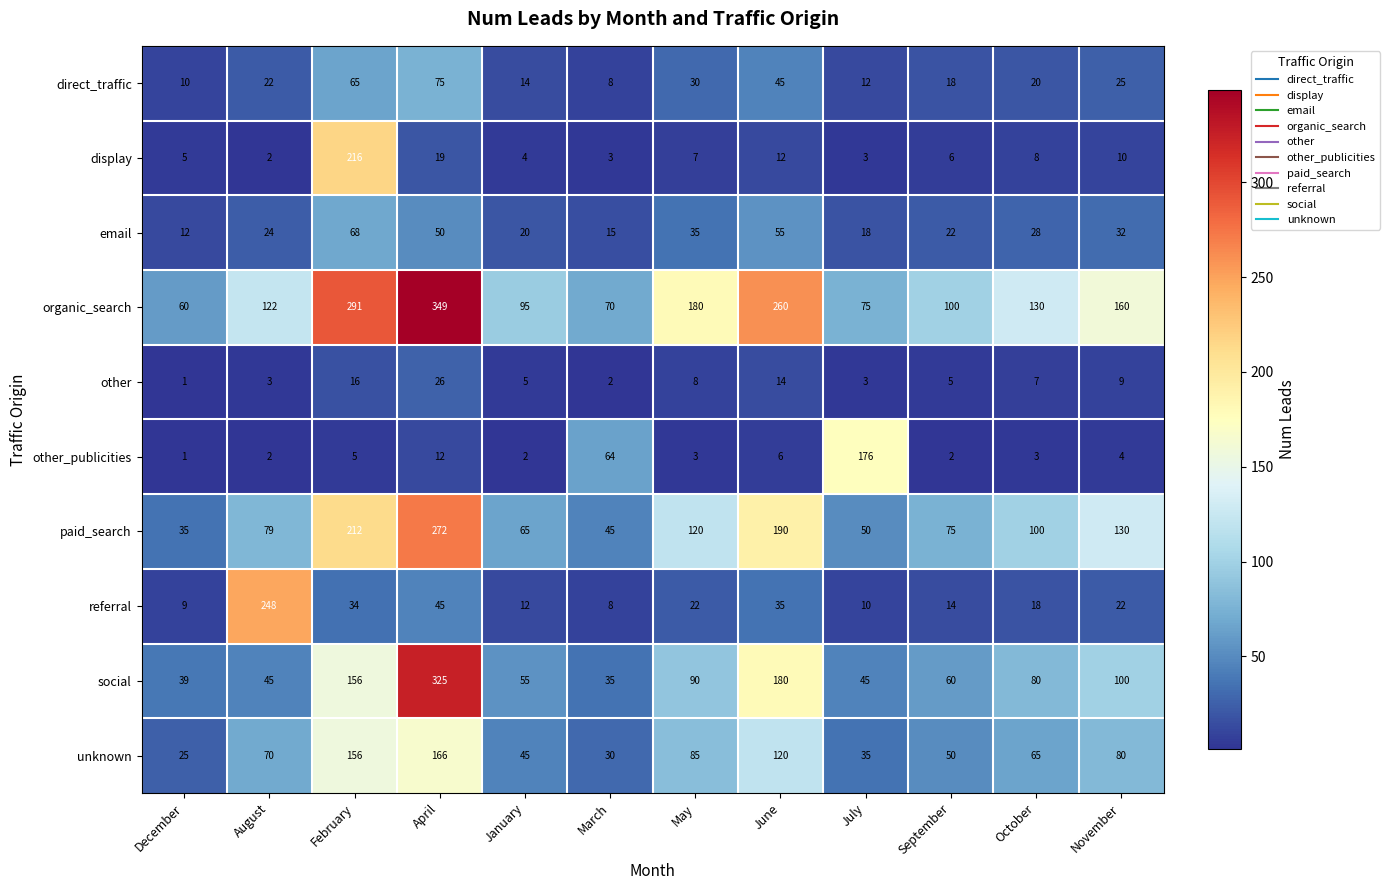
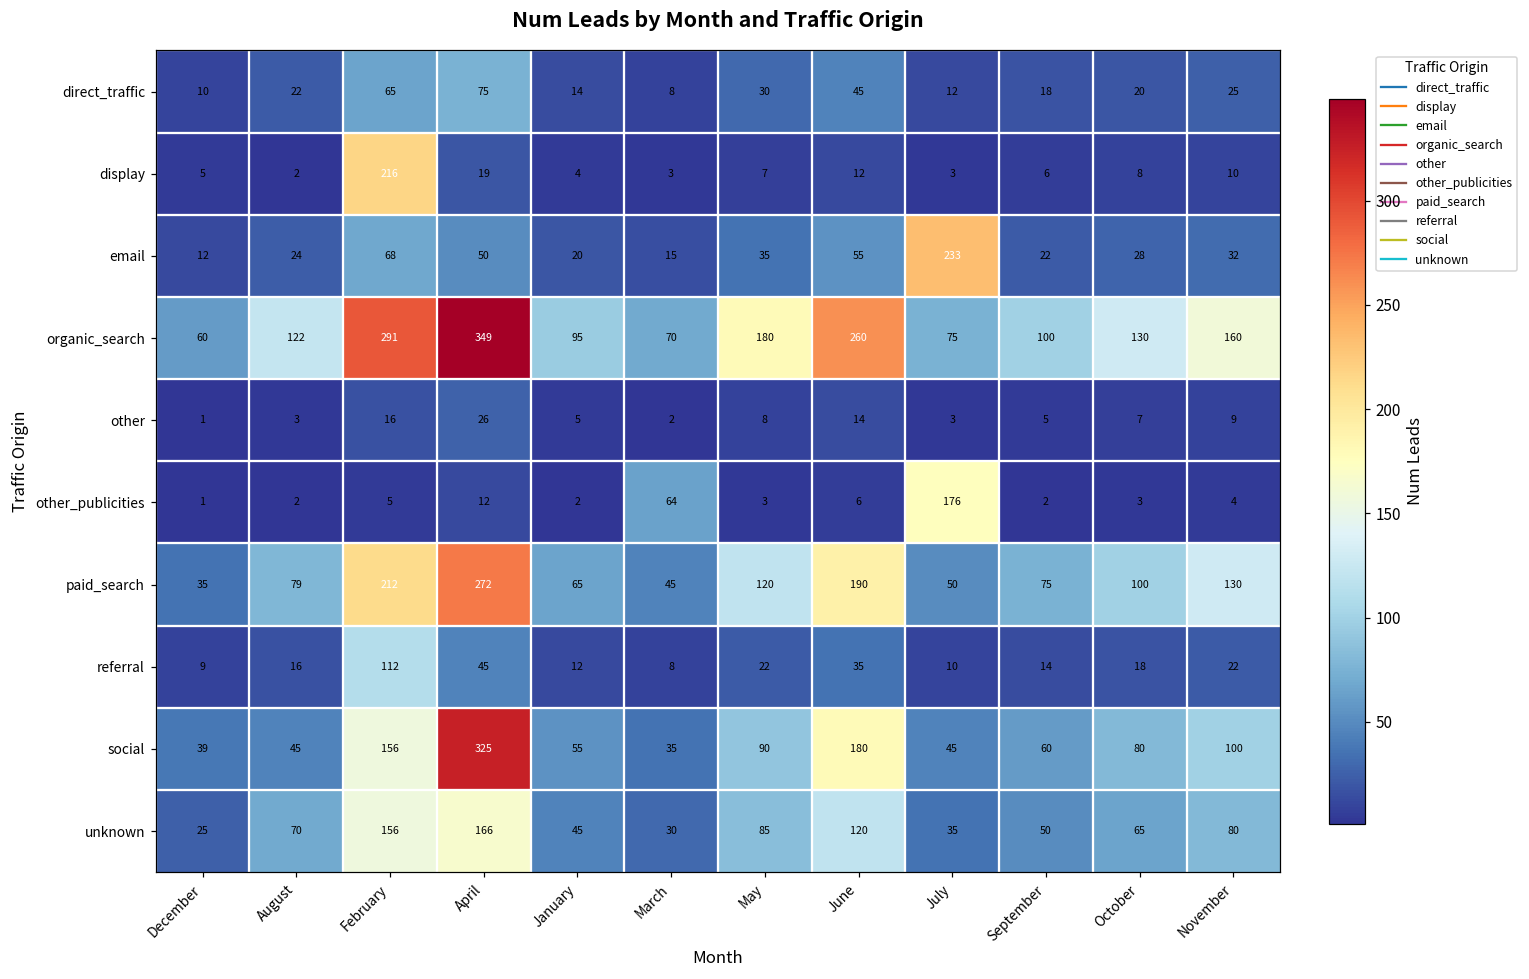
  {
    "direct_traffic": {
      "December": 10,
      "August": 22,
      "February": 65,
      "April": 75,
      "January": 14,
      "March": 8,
      "May": 30,
      "June": 45,
      "July": 12,
      "September": 18,
      "October": 20,
      "November": 25
    },
    "display": {
      "December": 5,
      "August": 2,
      "February": 216,
      "April": 19,
      "January": 4,
      "March": 3,
      "May": 7,
      "June": 12,
      "July": 3,
      "September": 6,
      "October": 8,
      "November": 10
    },
    "email": {
      "December": 12,
      "August": 24,
      "February": 68,
      "April": 50,
      "January": 20,
      "March": 15,
      "May": 35,
      "June": 55,
-     "July": 18,
+     "July": 233,
      "September": 22,
      "October": 28,
      "November": 32
    },
    "organic_search": {
      "December": 60,
      "August": 122,
      "February": 291,
      "April": 349,
      "January": 95,
      "March": 70,
      "May": 180,
      "June": 260,
      "July": 75,
      "September": 100,
      "October": 130,
      "November": 160
    },
    "other": {
      "December": 1,
      "August": 3,
      "February": 16,
      "April": 26,
      "January": 5,
      "March": 2,
      "May": 8,
      "June": 14,
      "July": 3,
      "September": 5,
      "October": 7,
      "November": 9
    },
    "other_publicities": {
      "December": 1,
      "August": 2,
      "February": 5,
      "April": 12,
      "January": 2,
      "March": 64,
      "May": 3,
      "June": 6,
      "July": 176,
      "September": 2,
      "October": 3,
      "November": 4
    },
    "paid_search": {
      "December": 35,
      "August": 79,
      "February": 212,
      "April": 272,
      "January": 65,
      "March": 45,
      "May": 120,
      "June": 190,
      "July": 50,
      "September": 75,
      "October": 100,
      "November": 130
    },
    "referral": {
      "December": 9,
-     "August": 248,
-     "February": 34,
+     "August": 16,
+     "February": 112,
      "April": 45,
      "January": 12,
      "March": 8,
      "May": 22,
      "June": 35,
      "July": 10,
      "September": 14,
      "October": 18,
      "November": 22
    },
    "social": {
      "December": 39,
      "August": 45,
      "February": 156,
      "April": 325,
      "January": 55,
      "March": 35,
      "May": 90,
      "June": 180,
      "July": 45,
      "September": 60,
      "October": 80,
      "November": 100
    },
    "unknown": {
      "December": 25,
      "August": 70,
      "February": 156,
      "April": 166,
      "January": 45,
      "March": 30,
      "May": 85,
      "June": 120,
      "July": 35,
      "September": 50,
      "October": 65,
      "November": 80
    }
  }
